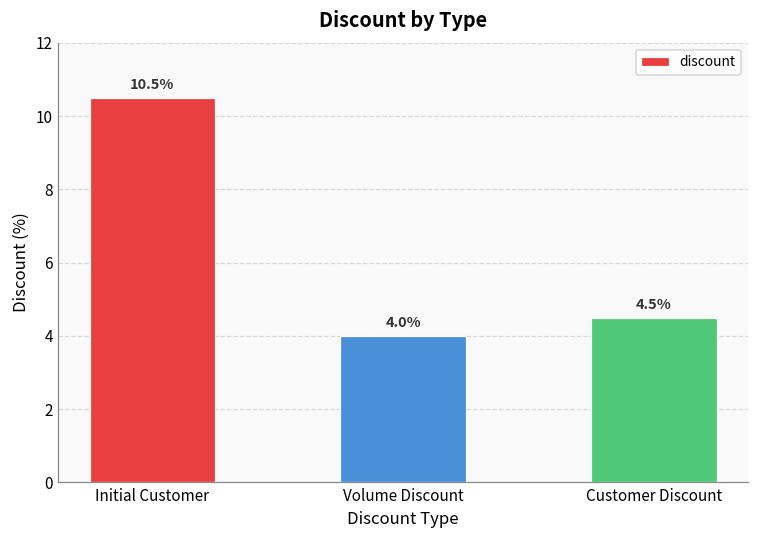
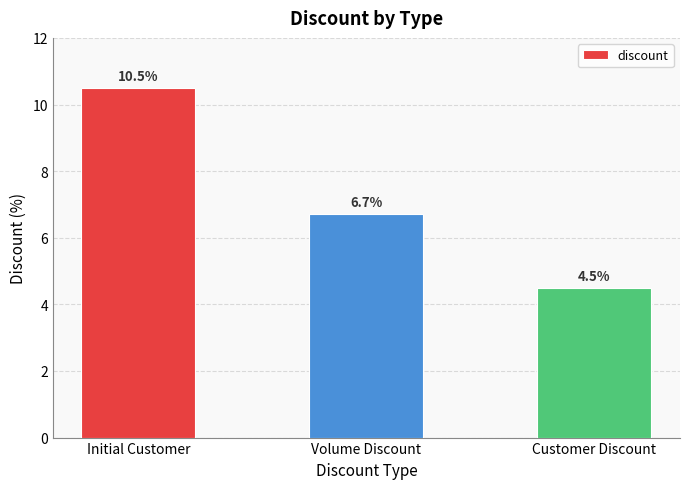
  {
    "Initial Customer": "10.5%",
-   "Volume Discount": "4.0%",
+   "Volume Discount": "6.7%",
    "Customer Discount": "4.5%"
  }
